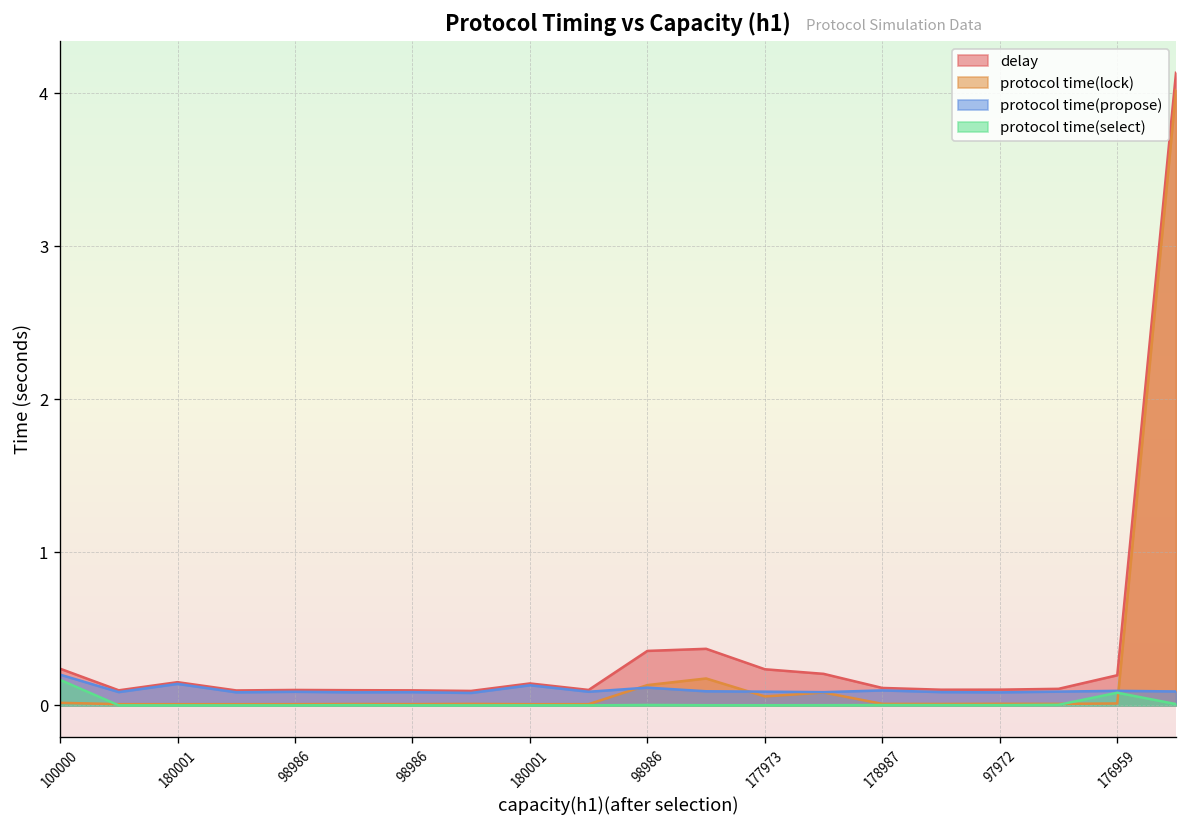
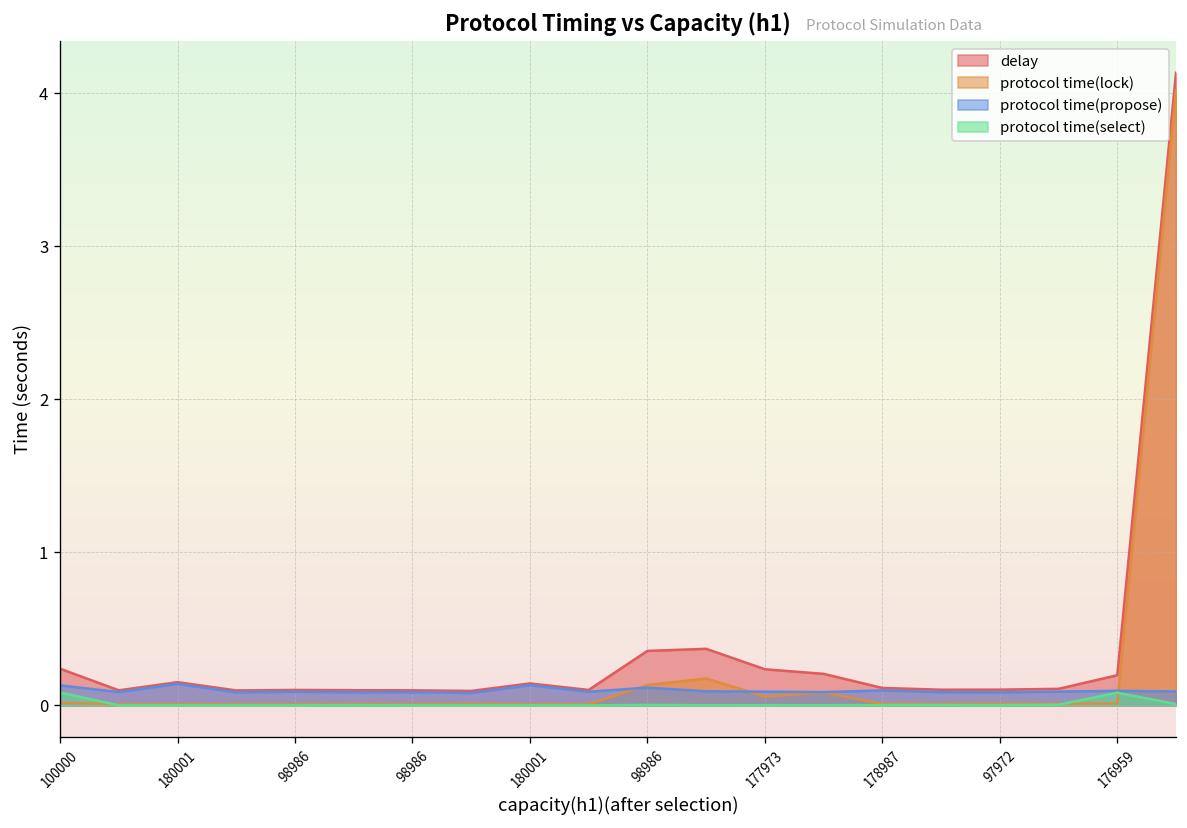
  {
    "protocol time(propose)": {
-     "100000": 0.20,
+     "100000": 0.13,
      "177973": 0.09
    },
    "protocol time(select)": {
-     "100000": 0.17,
+     "100000": 0.08,
      "177973": 0.00
    }
  }
